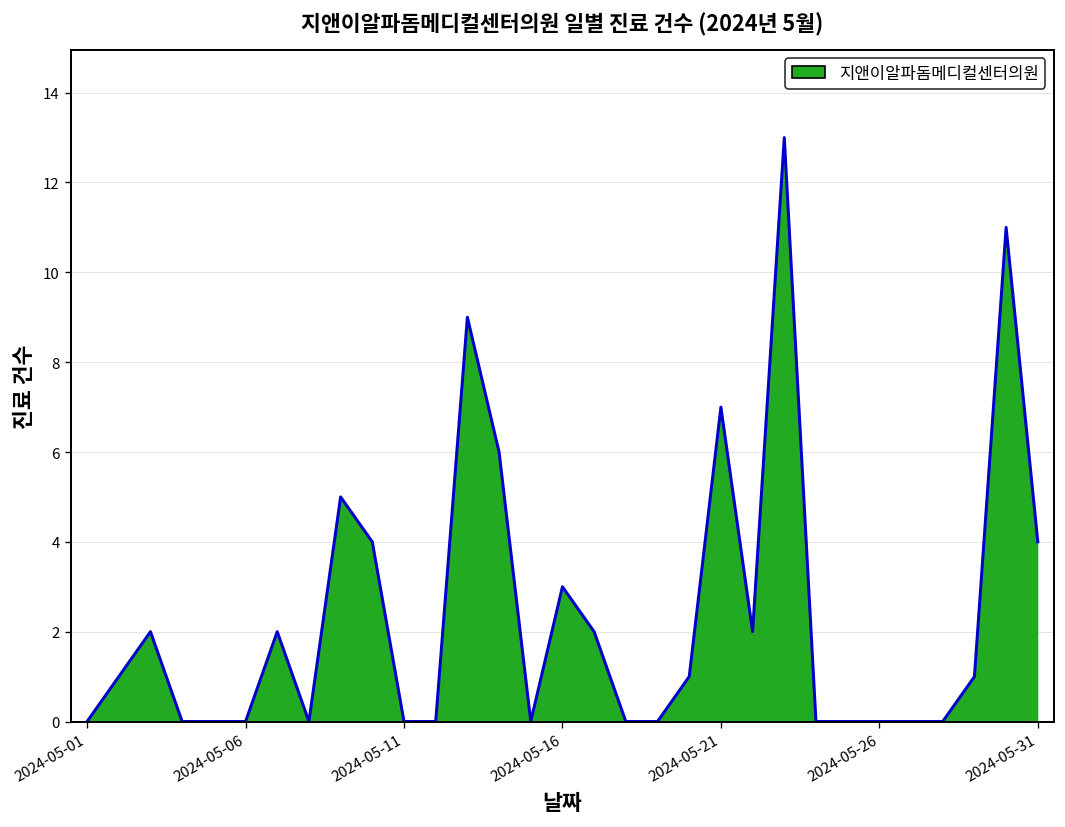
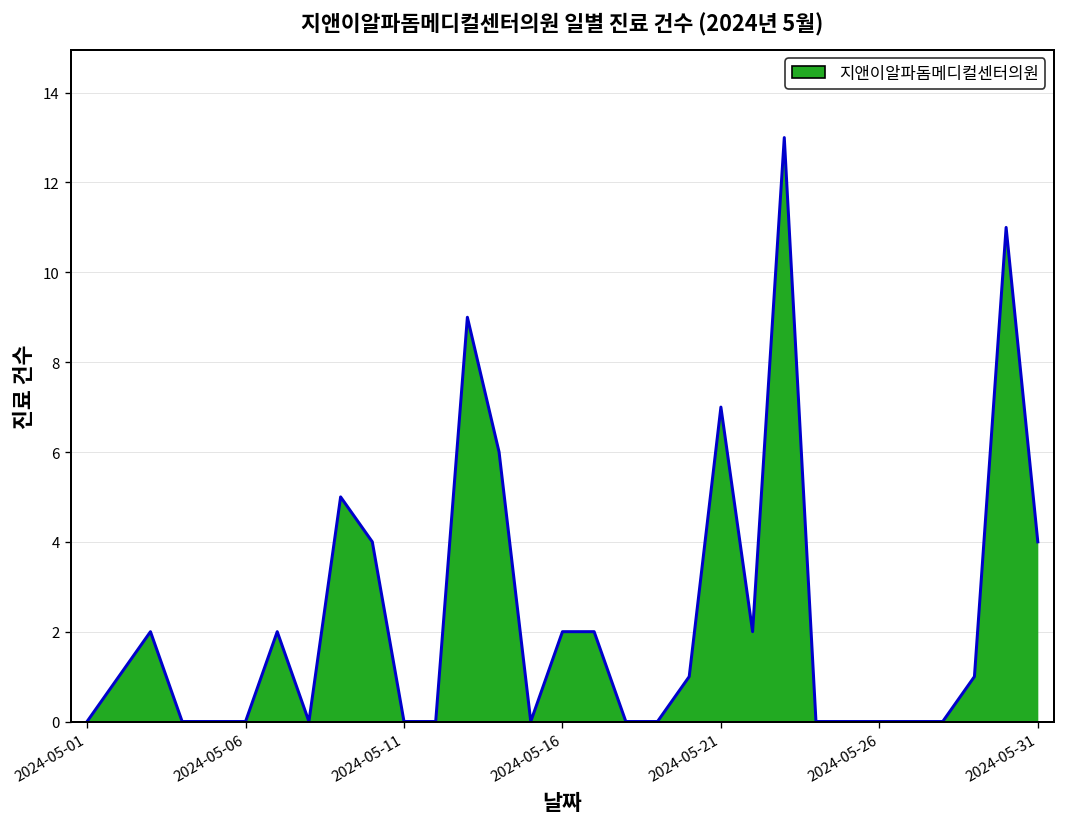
  {
    "2024-05-01": 0,
    "2024-05-06": 0,
    "2024-05-11": 0,
-   "2024-05-16": 3,
+   "2024-05-16": 2,
    "2024-05-21": 7,
    "2024-05-26": 0,
    "2024-05-31": 4
  }
